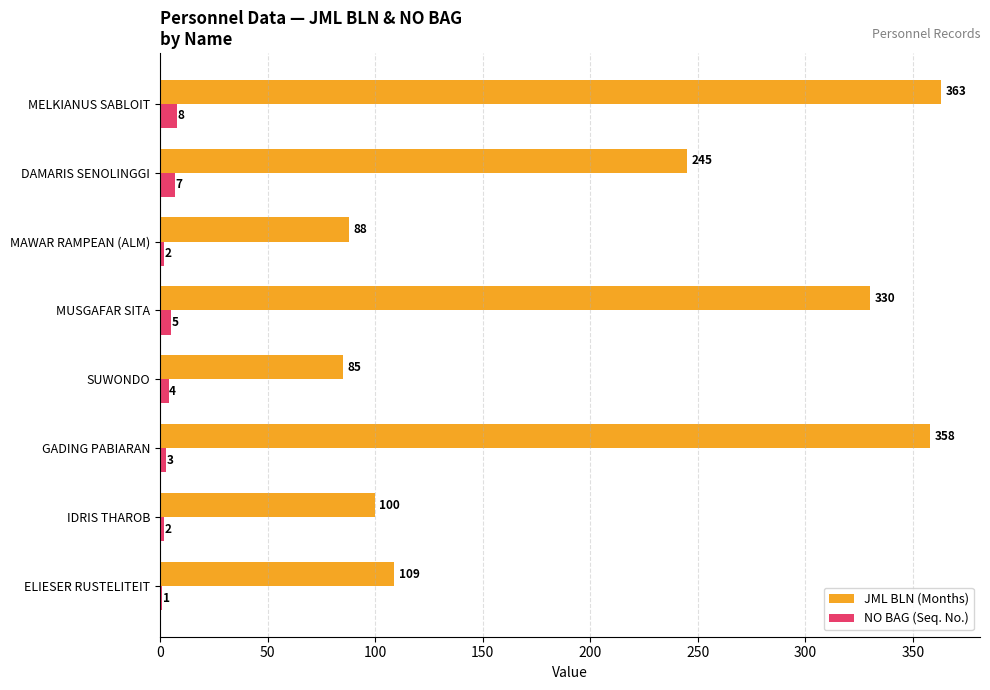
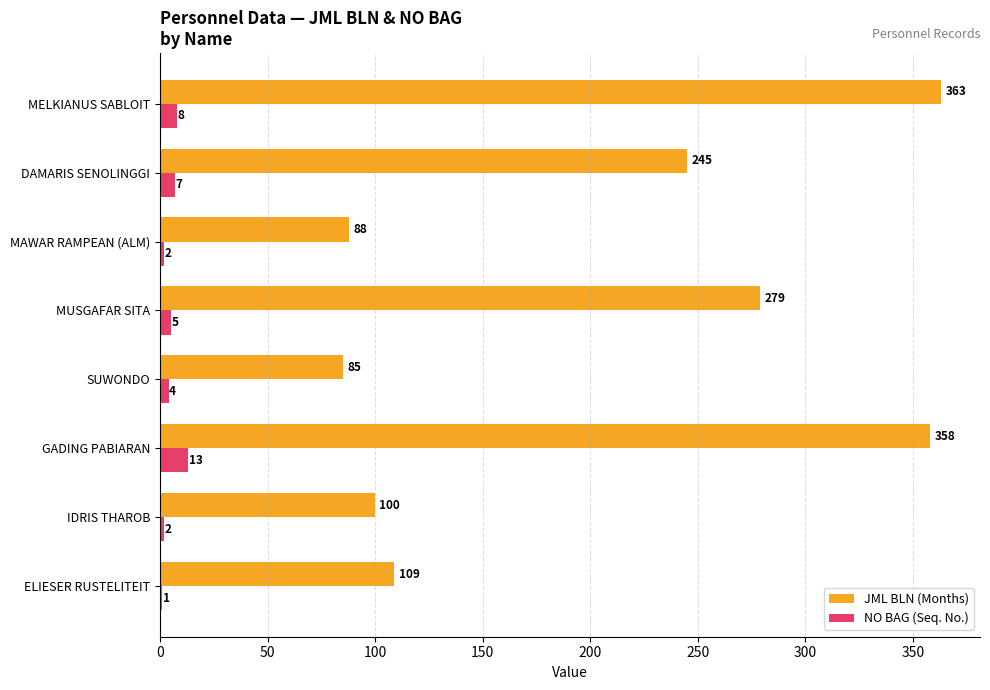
  {
    "JML BLN (Months)": {
      "MELKIANUS SABLOIT": 363,
      "DAMARIS SENOLINGGI": 245,
      "MAWAR RAMPEAN (ALM)": 88,
-     "MUSGAFAR SITA": 330,
+     "MUSGAFAR SITA": 279,
      "SUWONDO": 85,
      "GADING PABIARAN": 358,
      "IDRIS THAROB": 100,
      "ELIESER RUSTELITEIT": 109
    },
    "NO BAG (Seq. No.)": {
      "MELKIANUS SABLOIT": 8,
      "DAMARIS SENOLINGGI": 7,
      "MAWAR RAMPEAN (ALM)": 2,
      "MUSGAFAR SITA": 5,
      "SUWONDO": 4,
-     "GADING PABIARAN": 3,
+     "GADING PABIARAN": 13,
      "IDRIS THAROB": 2,
      "ELIESER RUSTELITEIT": 1
    }
  }
